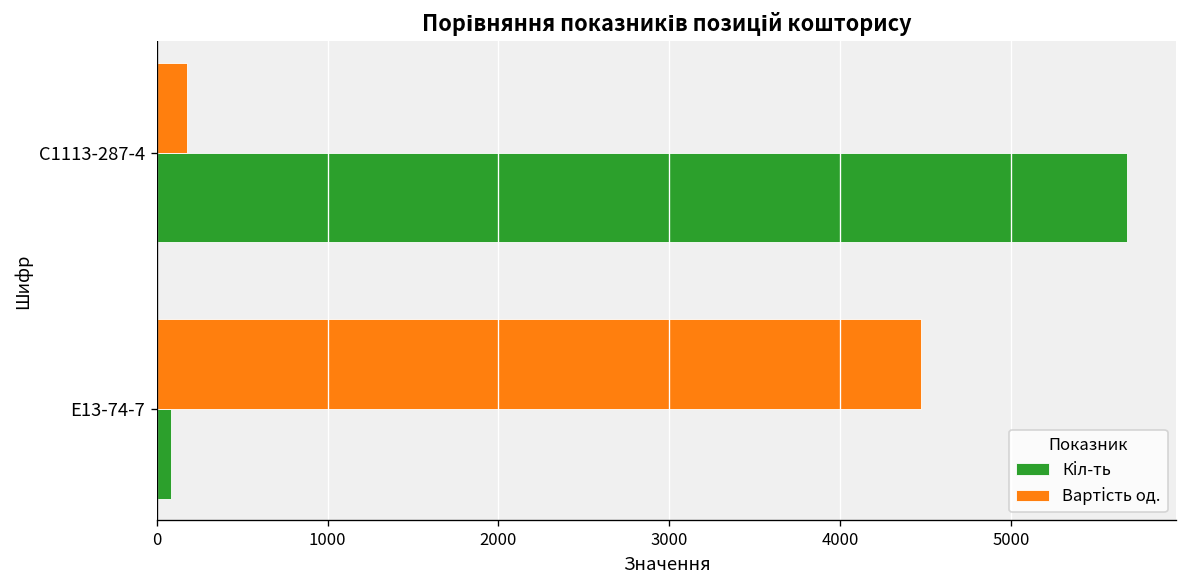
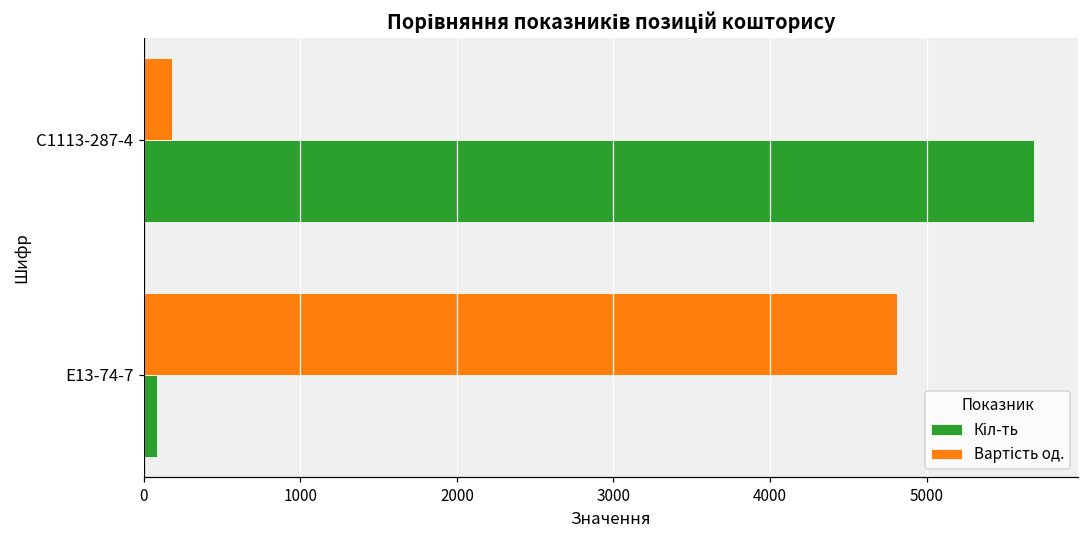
  {
    "Кіл-ть": {
      "С1113-287-4": 5680,
      "Е13-74-7": 80
    },
    "Вартість од.": {
      "С1113-287-4": 180,
-     "Е13-74-7": 4470
+     "Е13-74-7": 4810
    }
  }
